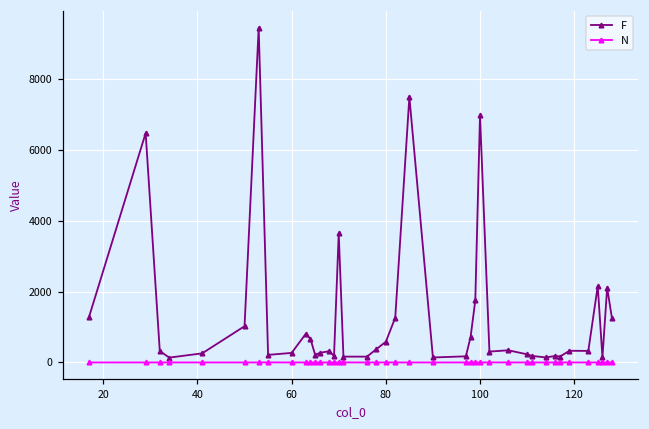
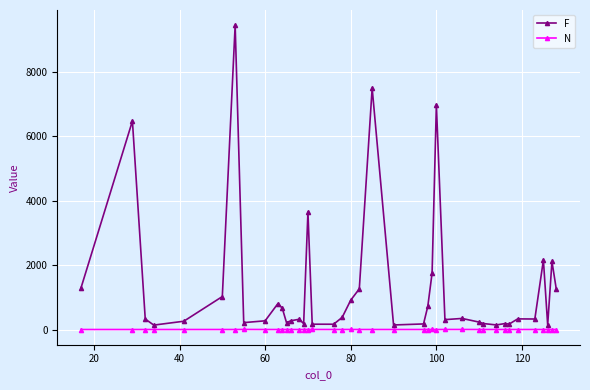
  {
    "F": {
      "60": 300,
-     "80": 600,
+     "80": 900,
      "100": 7000
    },
    "N": {
      "60": 0,
      "80": 0,
      "100": 0
    }
  }
